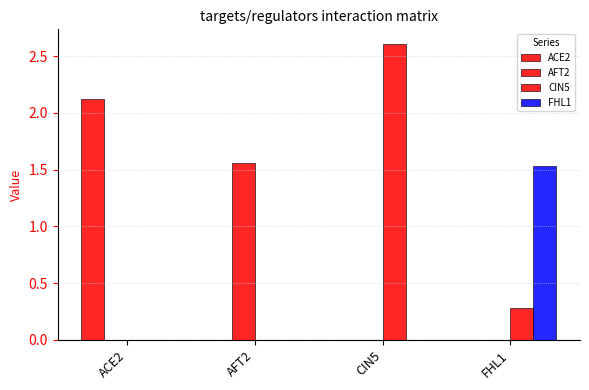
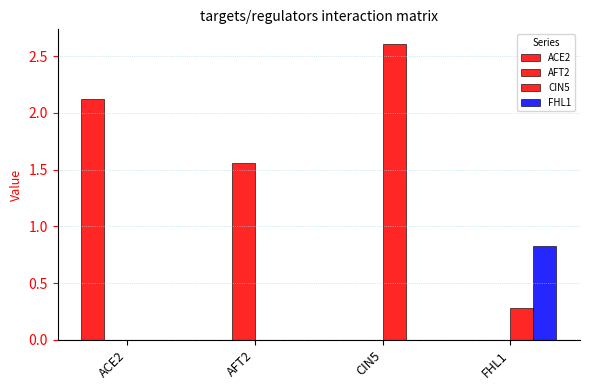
  {
    "FHL1": {
      "ACE2": 0.00,
      "AFT2": 0.00,
-     "FHL1": 1.54
+     "FHL1": 0.83
    }
  }
